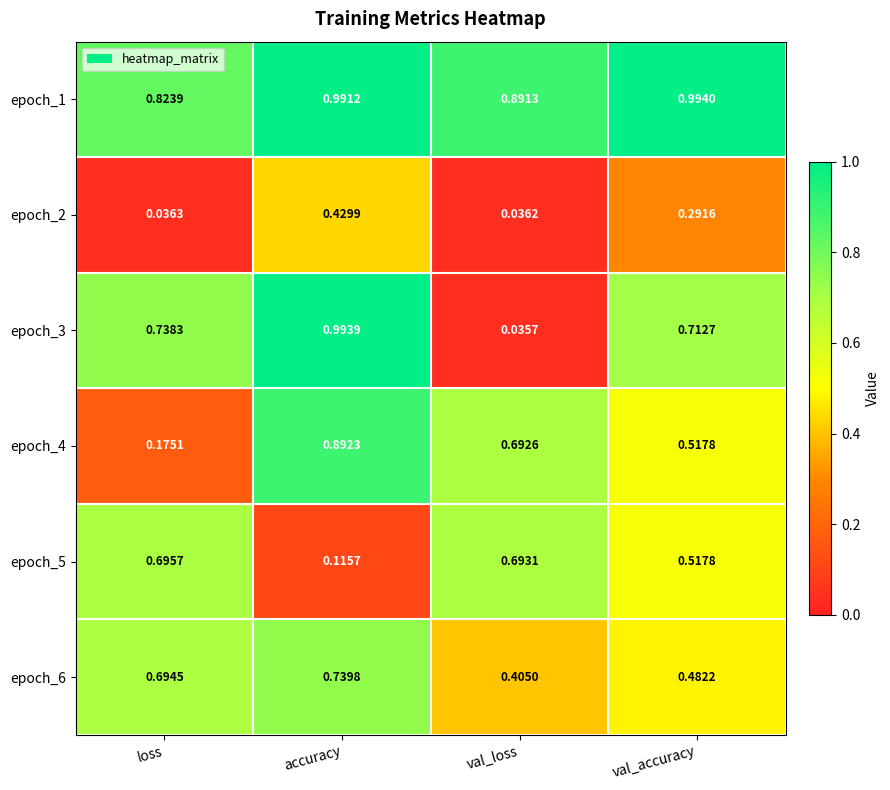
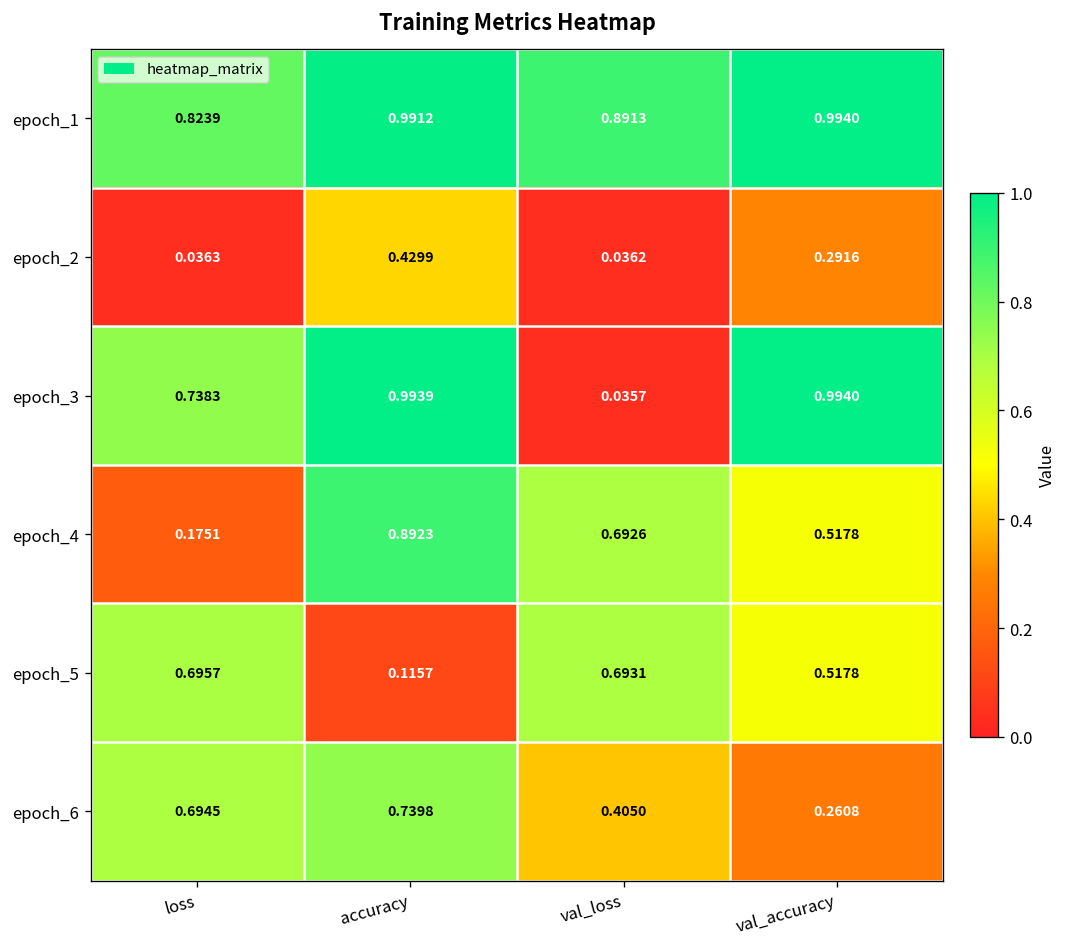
  {
    "epoch_1": {
      "loss": 0.8239,
      "accuracy": 0.9912,
      "val_loss": 0.8913,
      "val_accuracy": 0.9940
    },
    "epoch_2": {
      "loss": 0.0363,
      "accuracy": 0.4299,
      "val_loss": 0.0362,
      "val_accuracy": 0.2916
    },
    "epoch_3": {
      "loss": 0.7383,
      "accuracy": 0.9939,
      "val_loss": 0.0357,
-     "val_accuracy": 0.7127
+     "val_accuracy": 0.9940
    },
    "epoch_4": {
      "loss": 0.1751,
      "accuracy": 0.8923,
      "val_loss": 0.6926,
      "val_accuracy": 0.5178
    },
    "epoch_5": {
      "loss": 0.6957,
      "accuracy": 0.1157,
      "val_loss": 0.6931,
      "val_accuracy": 0.5178
    },
    "epoch_6": {
      "loss": 0.6945,
      "accuracy": 0.7398,
      "val_loss": 0.4050,
-     "val_accuracy": 0.4822
+     "val_accuracy": 0.2608
    }
  }
